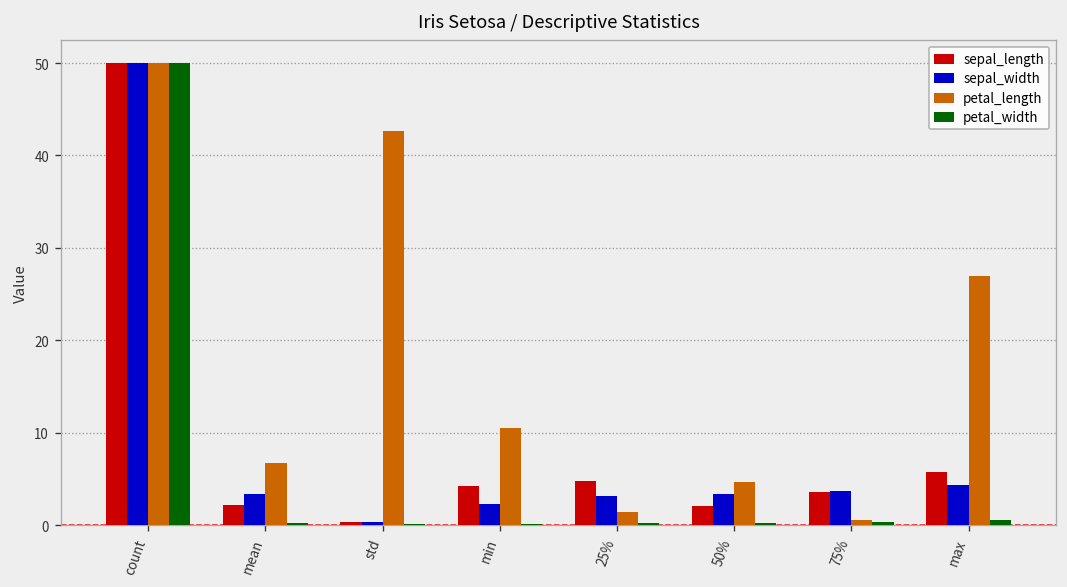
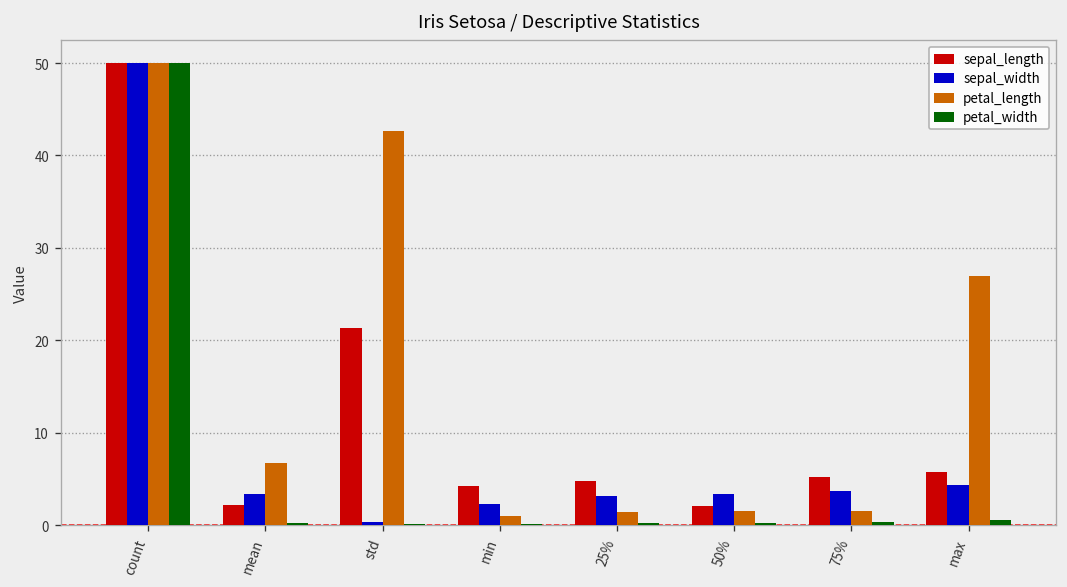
  {
    "sepal_length": {
      "count": 50,
      "mean": 2,
-     "std": 0,
+     "std": 21,
      "min": 4,
      "25%": 5,
      "50%": 2,
-     "75%": 4,
+     "75%": 5,
      "max": 6
    },
    "sepal_width": {
      "count": 50,
      "mean": 3,
      "std": 0,
      "min": 2,
      "25%": 3,
      "50%": 3,
      "75%": 4,
      "max": 4
    },
    "petal_length": {
      "count": 50,
      "mean": 7,
      "std": 43,
-     "min": 11,
+     "min": 1,
      "25%": 1,
-     "50%": 5,
-     "75%": 1,
+     "50%": 2,
+     "75%": 2,
      "max": 27
    },
    "petal_width": {
      "count": 50,
      "max": 1
    }
  }
